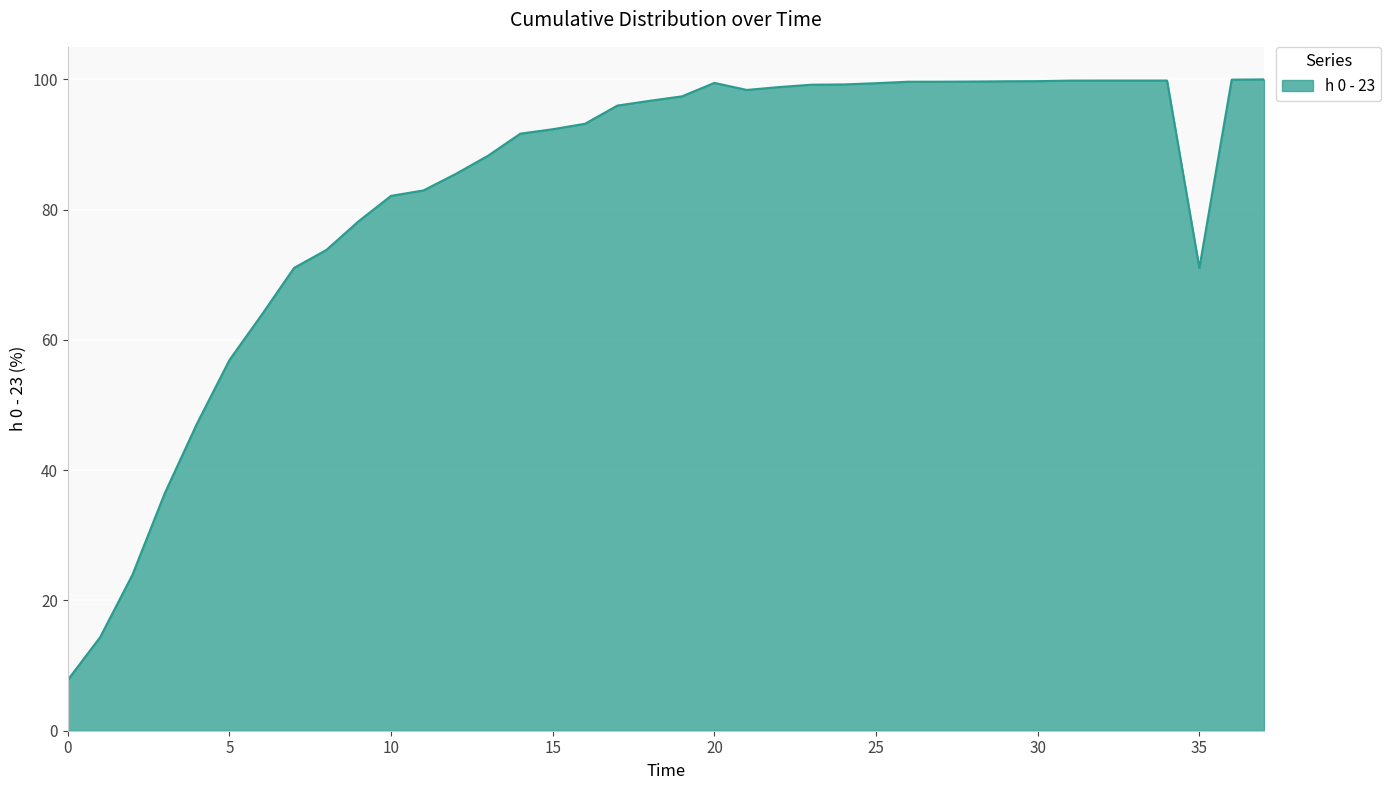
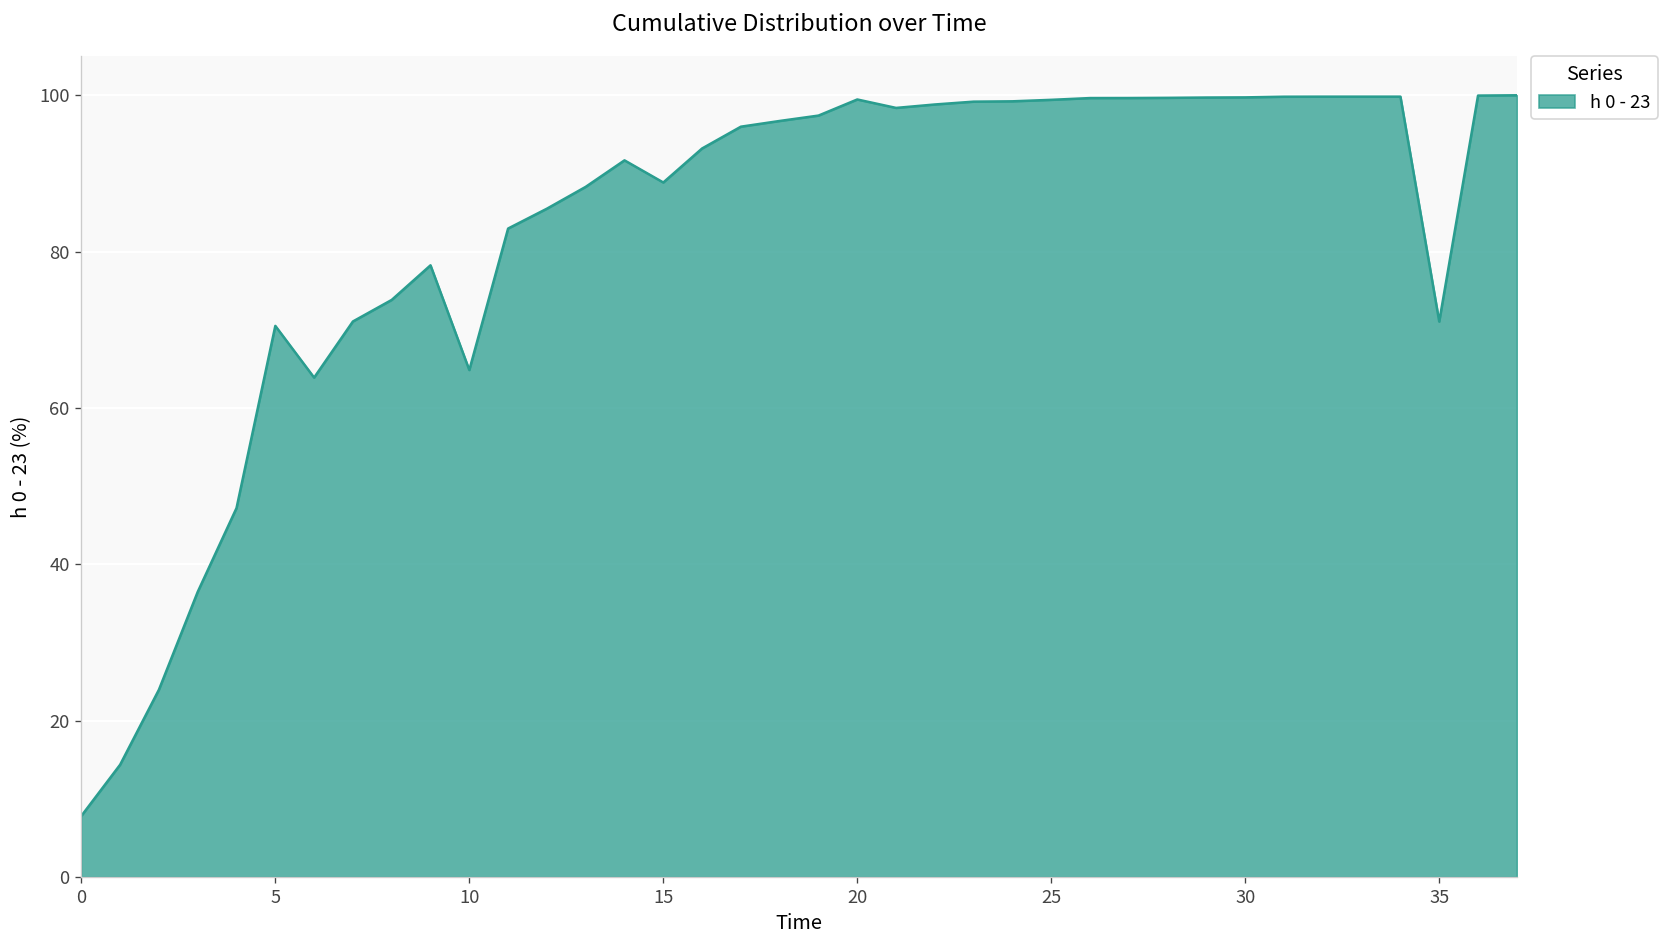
  {
    "0": 8,
-   "5": 57,
-   "10": 82,
-   "15": 92,
+   "5": 70,
+   "10": 65,
+   "15": 89,
    "20": 99,
    "25": 99,
    "30": 100,
    "35": 71
  }
